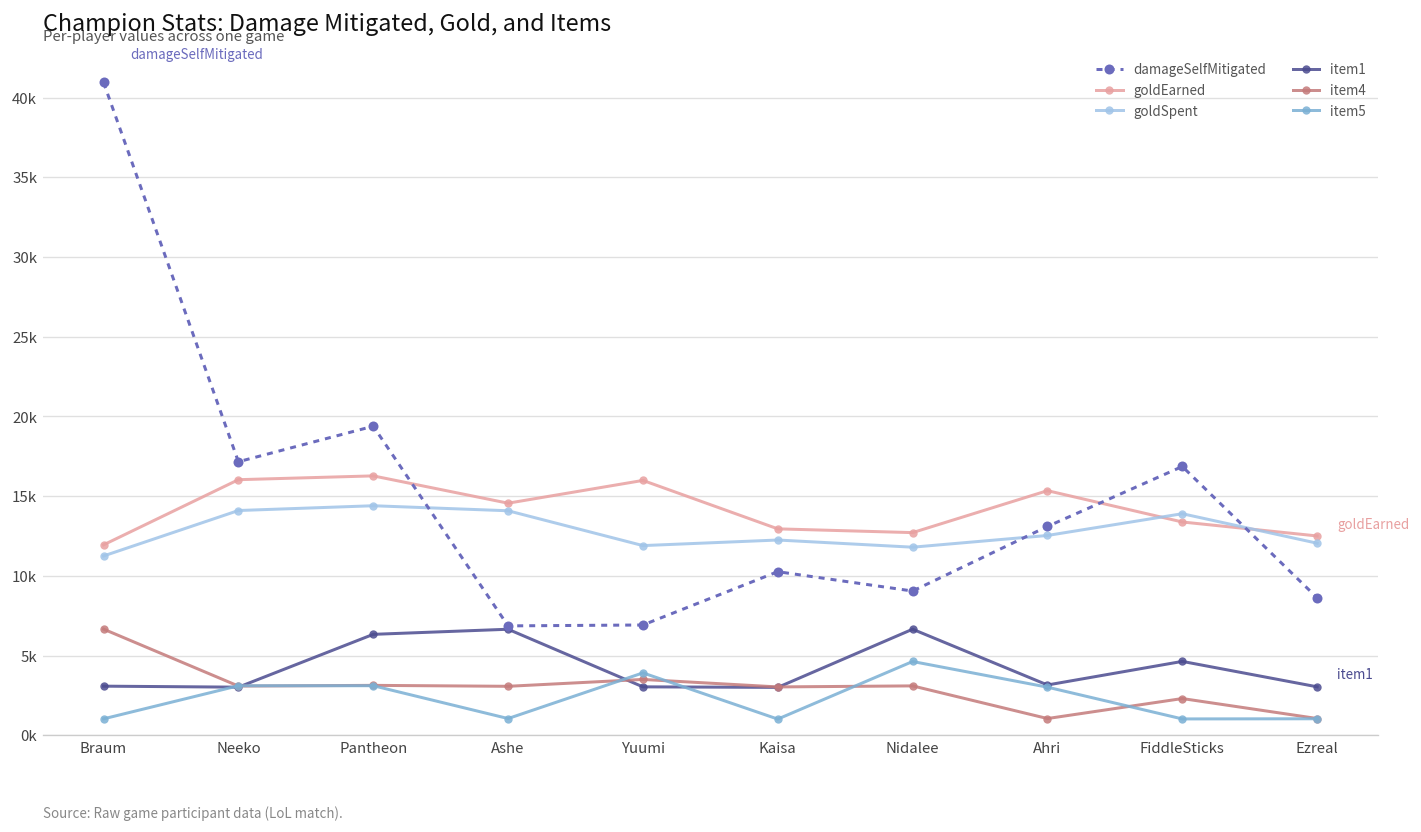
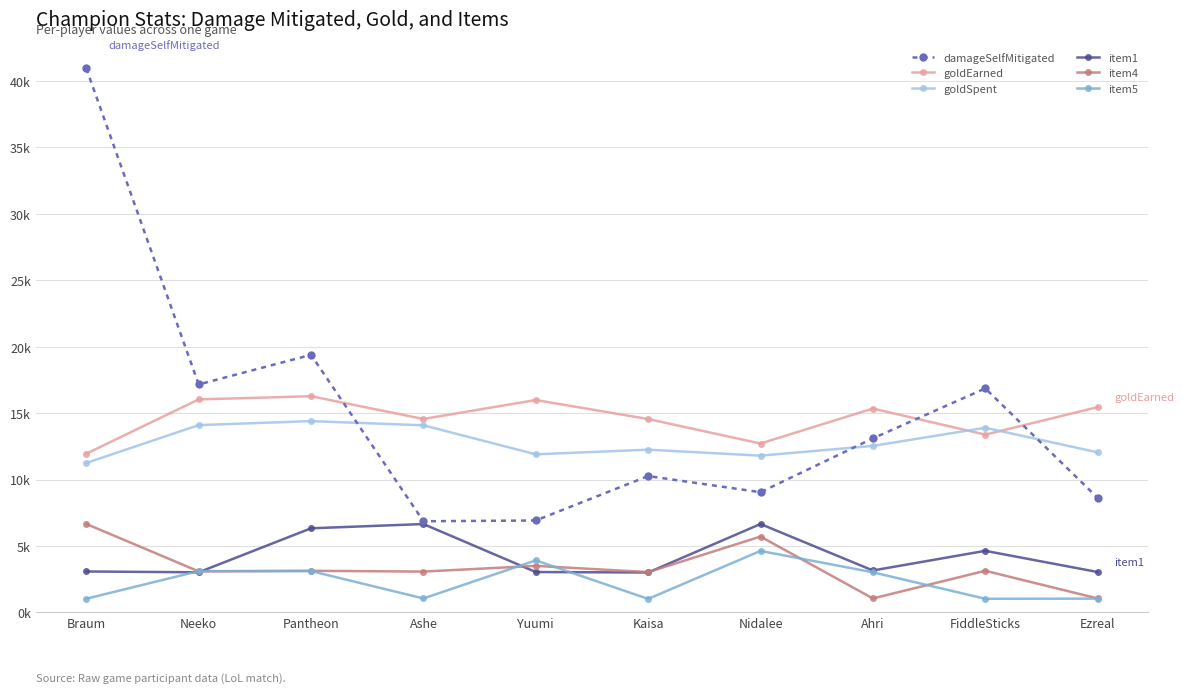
  {
    "goldEarned": {
      "Braum": 11900,
      "Neeko": 16000,
      "Pantheon": 16300,
      "Ashe": 14600,
      "Yuumi": 16000,
-     "Kaisa": 13000,
+     "Kaisa": 14600,
      "Nidalee": 12700,
      "Ahri": 15300,
      "FiddleSticks": 13400,
-     "Ezreal": 12500
+     "Ezreal": 15500
    },
    "item4": {
      "Braum": 6700,
      "Ashe": 3100,
      "Yuumi": 3500,
-     "Nidalee": 3100,
+     "Nidalee": 5700,
      "Ahri": 1100,
-     "FiddleSticks": 2300
+     "FiddleSticks": 3100
    }
  }
